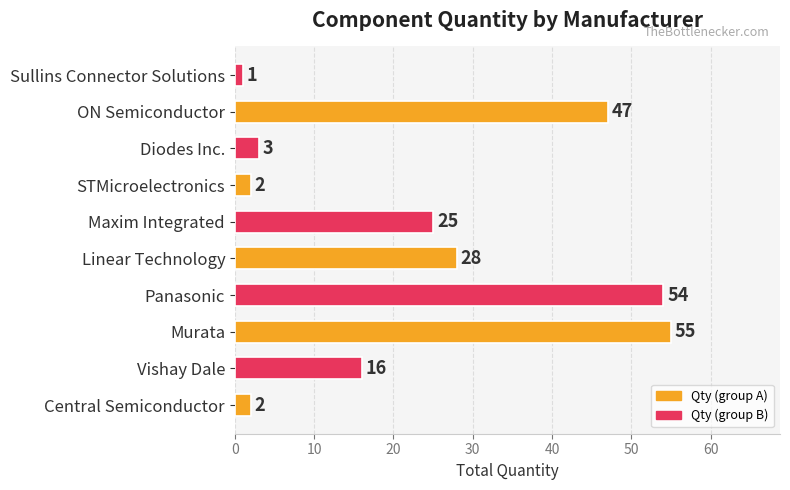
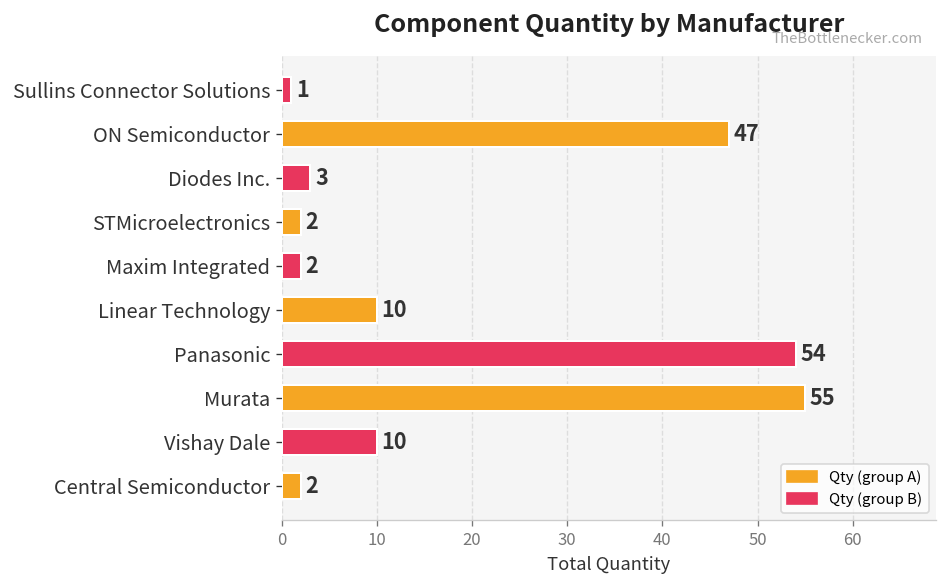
  {
    "Sullins Connector Solutions": 1,
    "ON Semiconductor": 47,
    "Diodes Inc.": 3,
    "STMicroelectronics": 2,
-   "Maxim Integrated": 25,
-   "Linear Technology": 28,
+   "Maxim Integrated": 2,
+   "Linear Technology": 10,
    "Panasonic": 54,
    "Murata": 55,
-   "Vishay Dale": 16,
+   "Vishay Dale": 10,
    "Central Semiconductor": 2
  }
